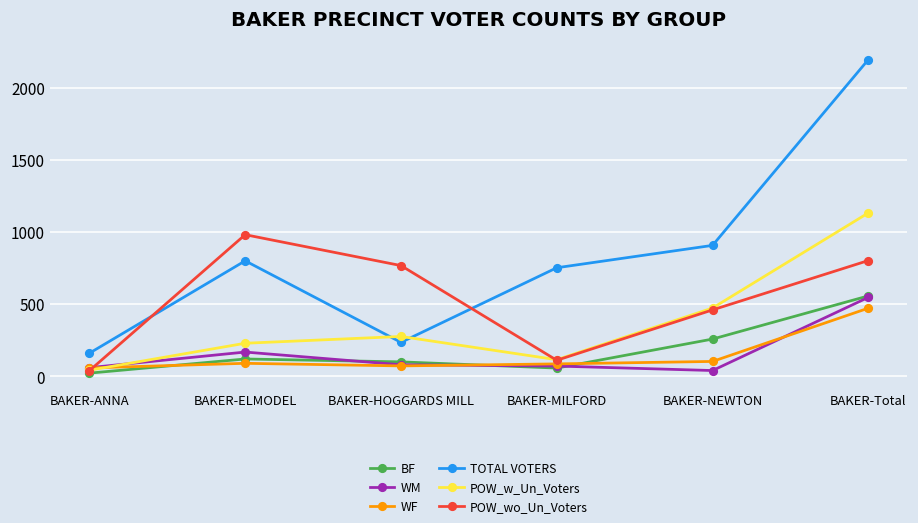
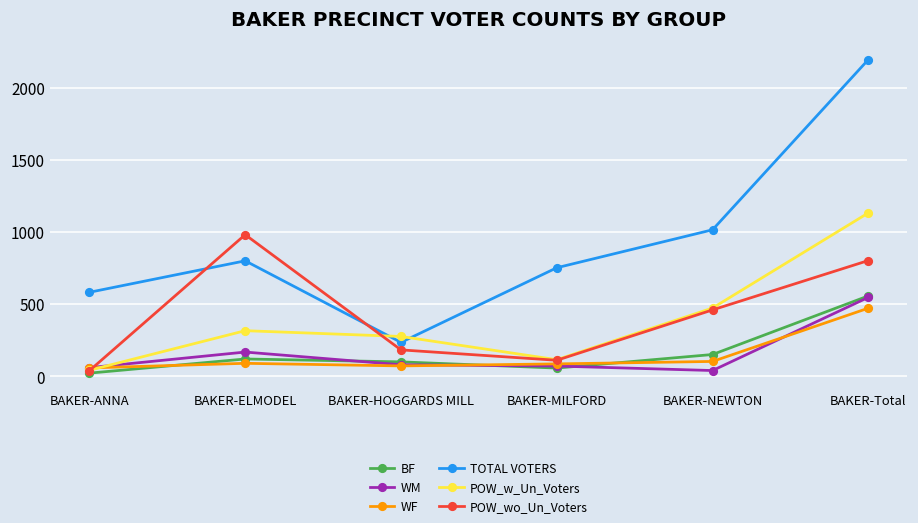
  {
    "BF": {
      "BAKER-ELMODEL": 120,
      "BAKER-HOGGARDS MILL": 100,
-     "BAKER-NEWTON": 260
+     "BAKER-NEWTON": 150
    },
    "WM": {
      "BAKER-ELMODEL": 170,
      "BAKER-NEWTON": 40
    },
    "WF": {
      "BAKER-ELMODEL": 90,
      "BAKER-NEWTON": 100,
      "BAKER-Total": 470
    },
    "TOTAL VOTERS": {
-     "BAKER-ANNA": 160,
+     "BAKER-ANNA": 580,
      "BAKER-ELMODEL": 800,
      "BAKER-HOGGARDS MILL": 240,
      "BAKER-MILFORD": 750,
-     "BAKER-NEWTON": 910,
+     "BAKER-NEWTON": 1020,
      "BAKER-Total": 2190
    },
    "POW_w_Un_Voters": {
-     "BAKER-ELMODEL": 230,
+     "BAKER-ELMODEL": 320,
      "BAKER-HOGGARDS MILL": 280,
      "BAKER-Total": 1130
    },
    "POW_wo_Un_Voters": {
      "BAKER-ELMODEL": 980,
-     "BAKER-HOGGARDS MILL": 770,
+     "BAKER-HOGGARDS MILL": 180,
      "BAKER-Total": 800
    }
  }
